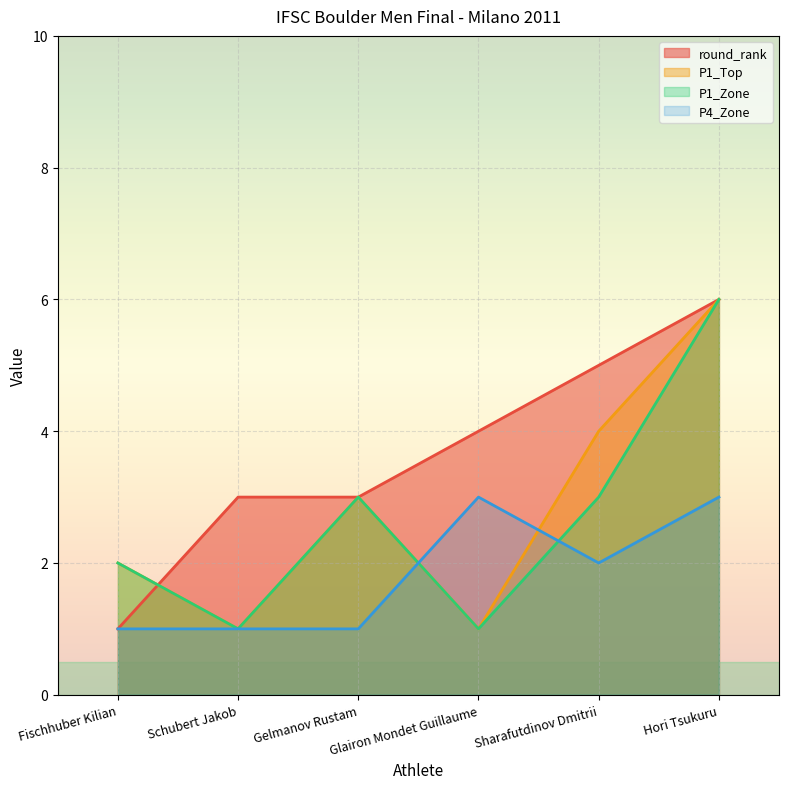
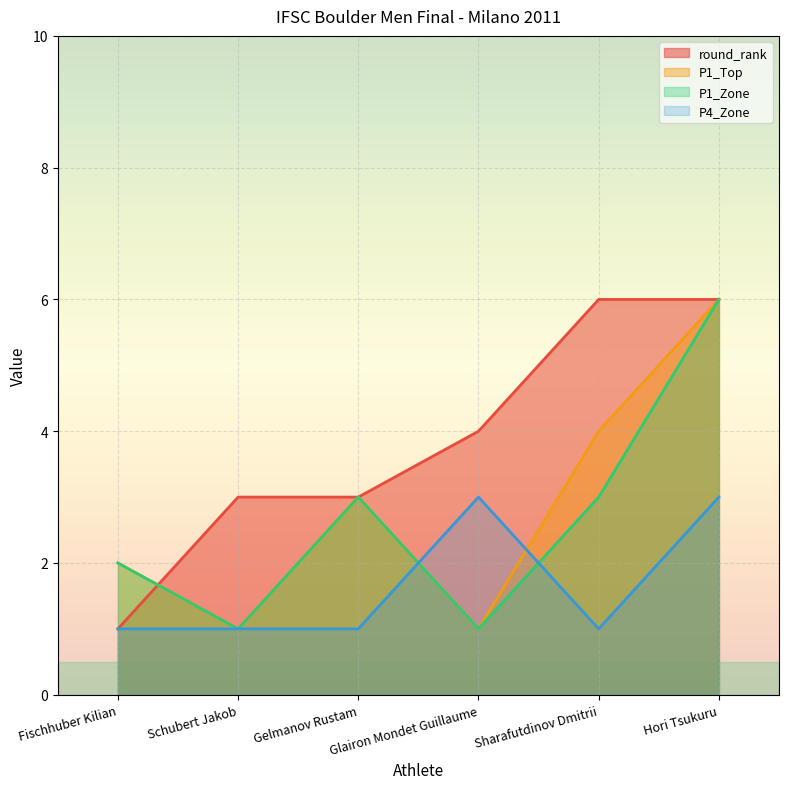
  {
    "round_rank": {
      "Schubert Jakob": 3,
      "Glairon Mondet Guillaume": 4,
-     "Sharafutdinov Dmitrii": 5
+     "Sharafutdinov Dmitrii": 6
    },
    "P1_Top": {
      "Sharafutdinov Dmitrii": 4
    },
    "P1_Zone": {
      "Sharafutdinov Dmitrii": 3
    },
    "P4_Zone": {
      "Gelmanov Rustam": 1,
      "Glairon Mondet Guillaume": 3,
-     "Sharafutdinov Dmitrii": 2,
+     "Sharafutdinov Dmitrii": 1,
      "Hori Tsukuru": 3
    }
  }
